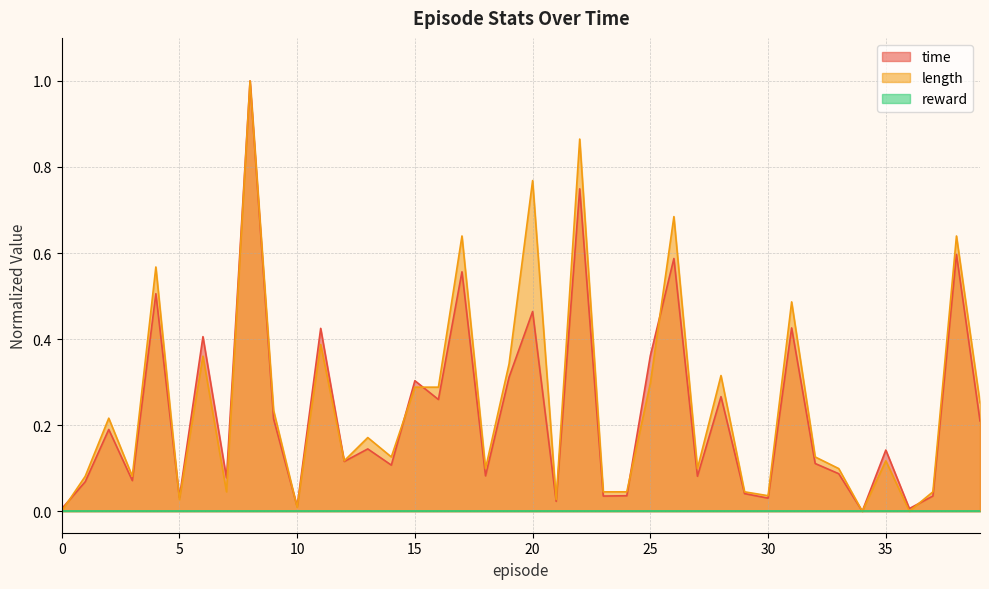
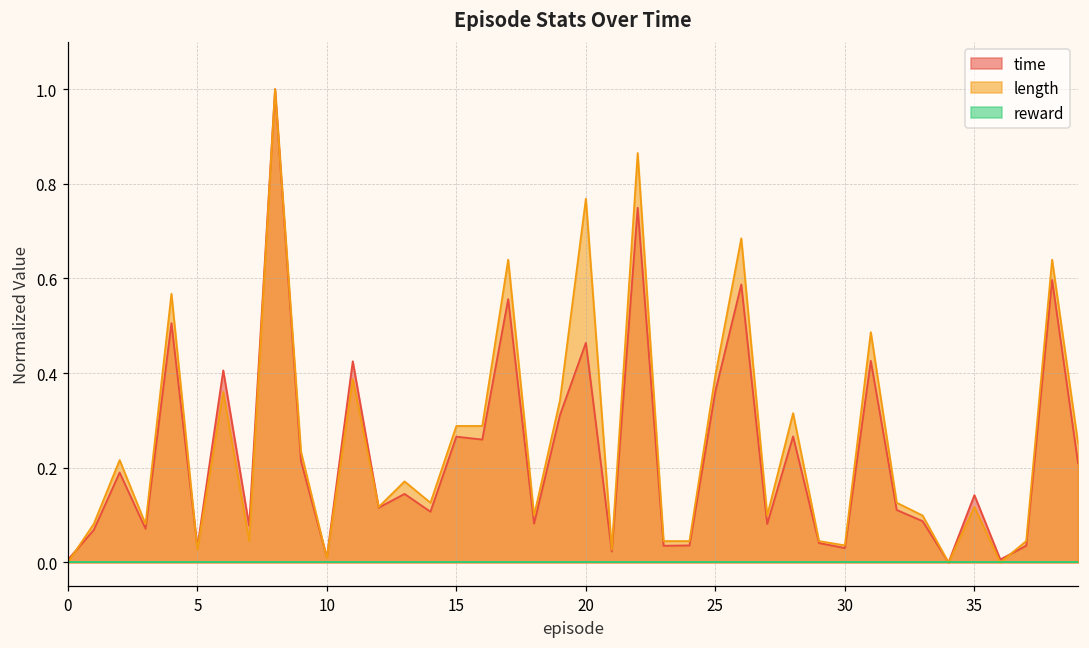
  {
    "time": {
-     "15": 0.30,
+     "15": 0.27,
      "20": 0.46,
      "25": 0.36,
      "35": 0.14
    },
    "length": {
      "15": 0.29,
      "20": 0.77,
-     "25": 0.30,
+     "25": 0.40,
      "35": 0.12
    },
    "reward": {
      "5": 0.00,
      "10": 0.00,
      "15": 0.00,
      "20": 0.00,
      "25": 0.00,
      "30": 0.00,
      "35": 0.00
    }
  }
